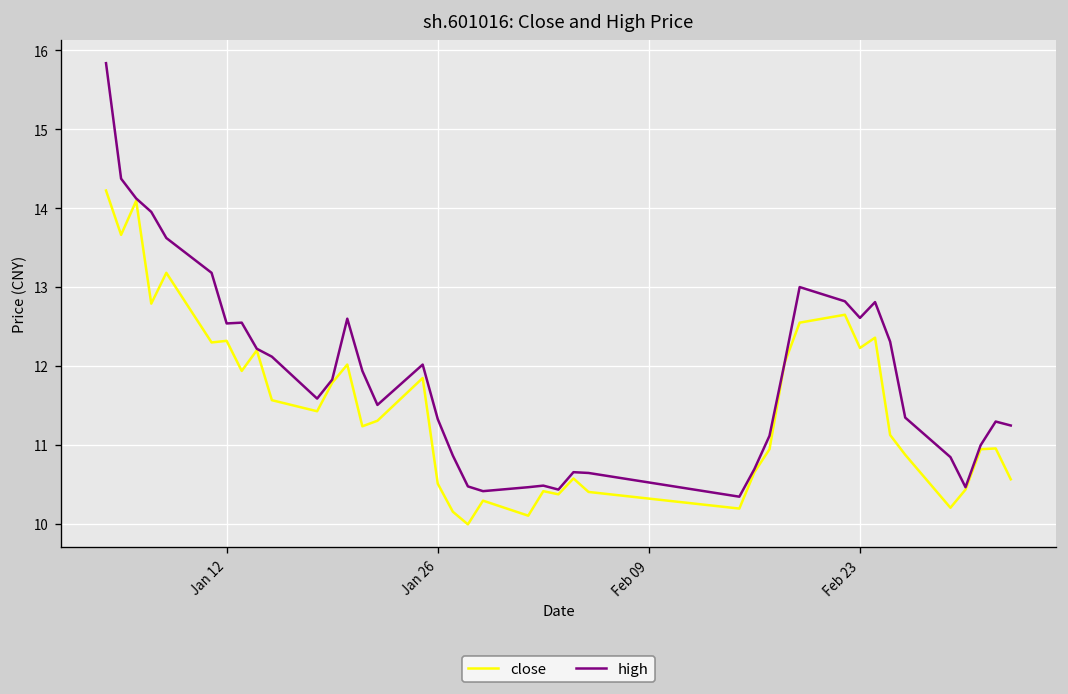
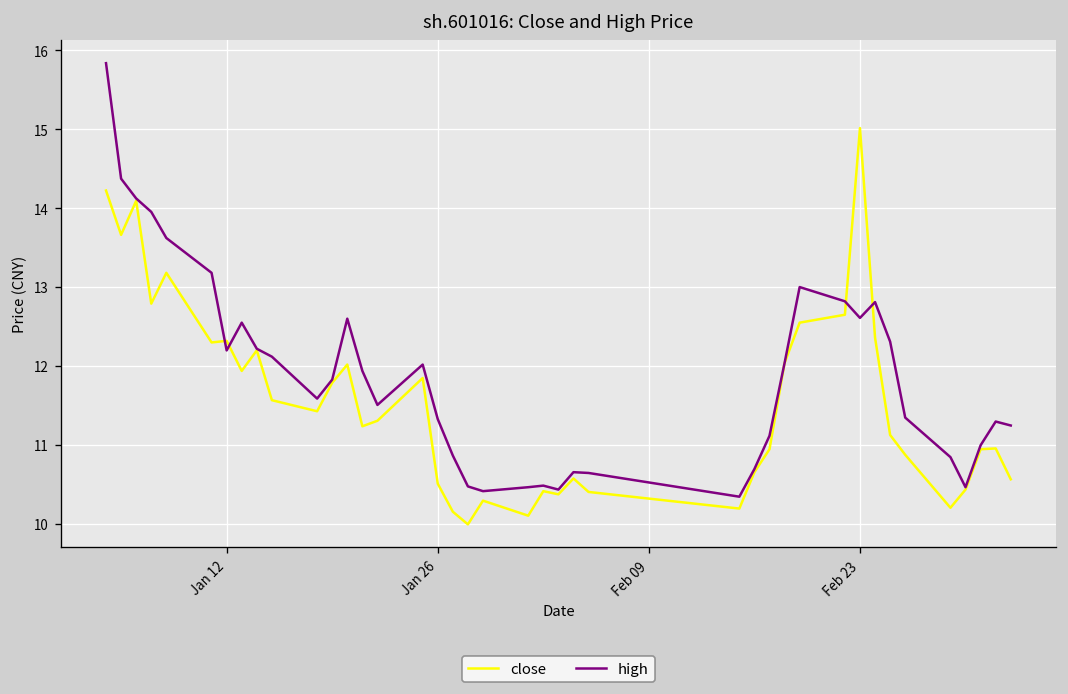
  {
    "close": {
      "Jan 12": 12.3,
      "Jan 26": 10.5,
-     "Feb 23": 12.2
+     "Feb 23": 15.0
    },
    "high": {
-     "Jan 12": 12.5,
+     "Jan 12": 12.2,
      "Jan 26": 11.3,
      "Feb 23": 12.6
    }
  }
